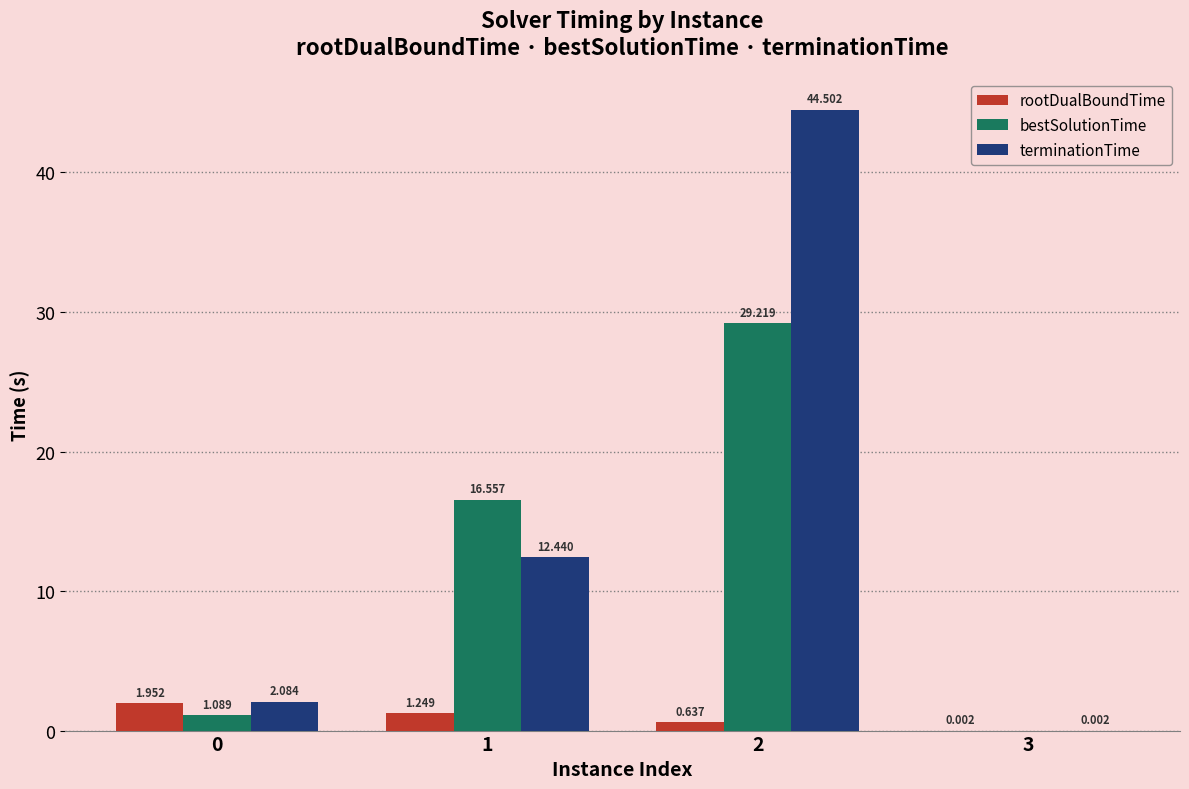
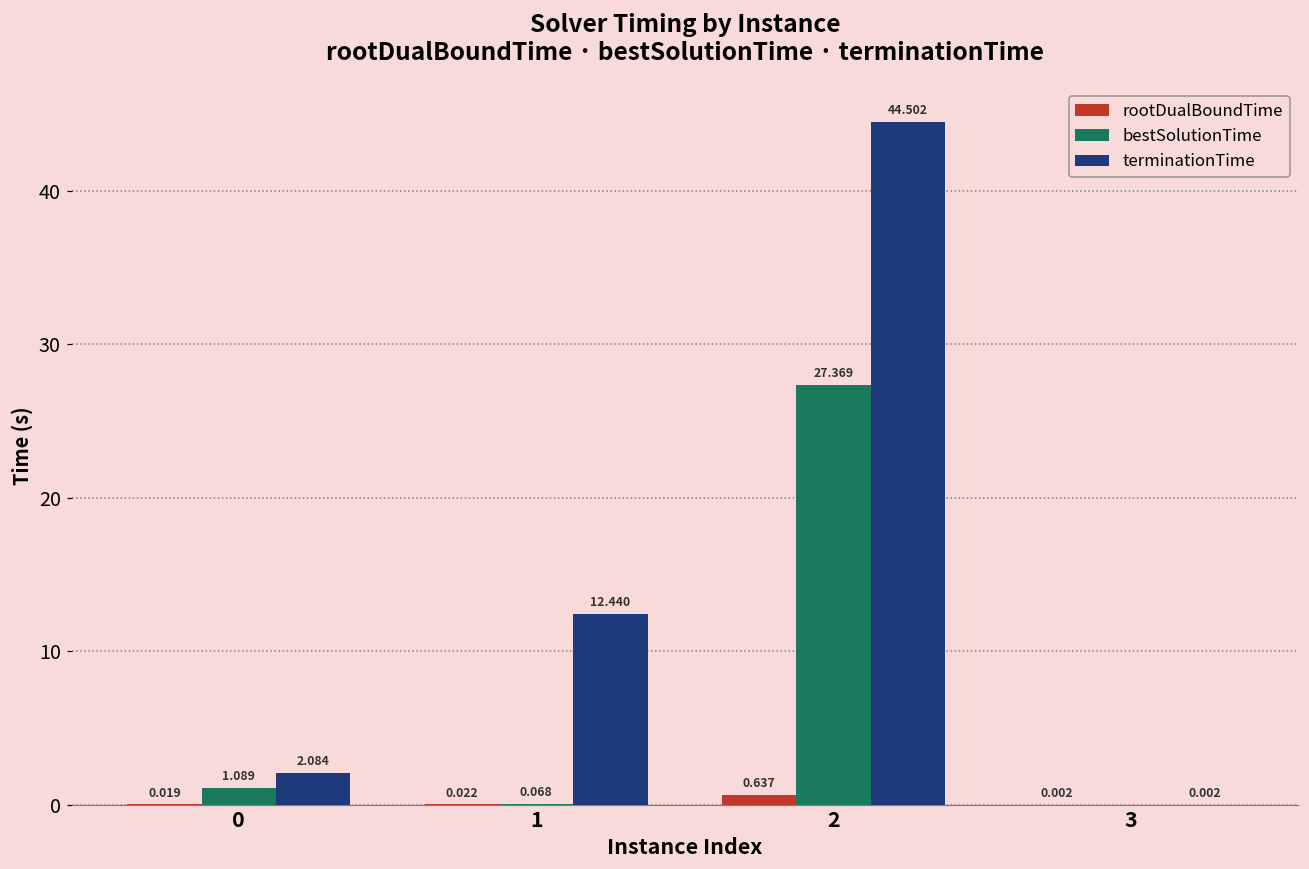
  {
    "rootDualBoundTime": {
-     "0": 1.952,
-     "1": 1.249,
+     "0": 0.019,
+     "1": 0.022,
      "2": 0.637,
      "3": 0.002
    },
    "bestSolutionTime": {
      "0": 1.089,
-     "1": 16.557,
-     "2": 29.219
+     "1": 0.068,
+     "2": 27.369
    },
    "terminationTime": {
      "0": 2.084,
      "1": 12.440,
      "2": 44.502,
      "3": 0.002
    }
  }
